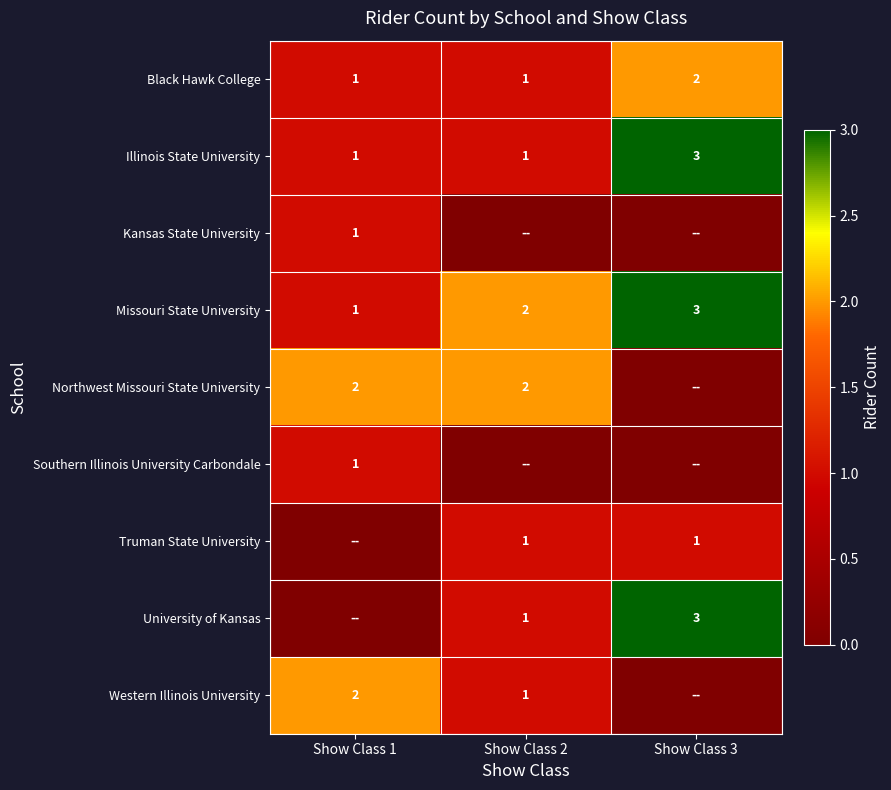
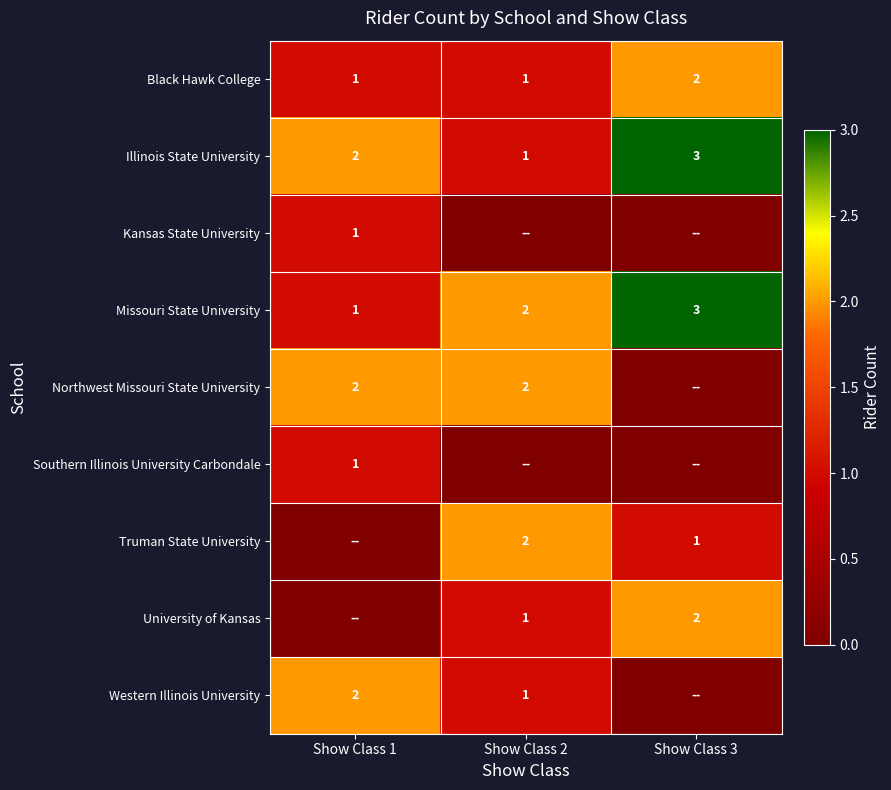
  {
    "Black Hawk College": {
      "Show Class 1": 1,
      "Show Class 2": 1,
      "Show Class 3": 2
    },
    "Illinois State University": {
-     "Show Class 1": 1,
+     "Show Class 1": 2,
      "Show Class 2": 1,
      "Show Class 3": 3
    },
    "Kansas State University": {
      "Show Class 1": 1
    },
    "Missouri State University": {
      "Show Class 1": 1,
      "Show Class 2": 2,
      "Show Class 3": 3
    },
    "Northwest Missouri State University": {
      "Show Class 1": 2,
      "Show Class 2": 2
    },
    "Southern Illinois University Carbondale": {
      "Show Class 1": 1
    },
    "Truman State University": {
-     "Show Class 2": 1,
+     "Show Class 2": 2,
      "Show Class 3": 1
    },
    "University of Kansas": {
      "Show Class 2": 1,
-     "Show Class 3": 3
+     "Show Class 3": 2
    },
    "Western Illinois University": {
      "Show Class 1": 2,
      "Show Class 2": 1
    }
  }
